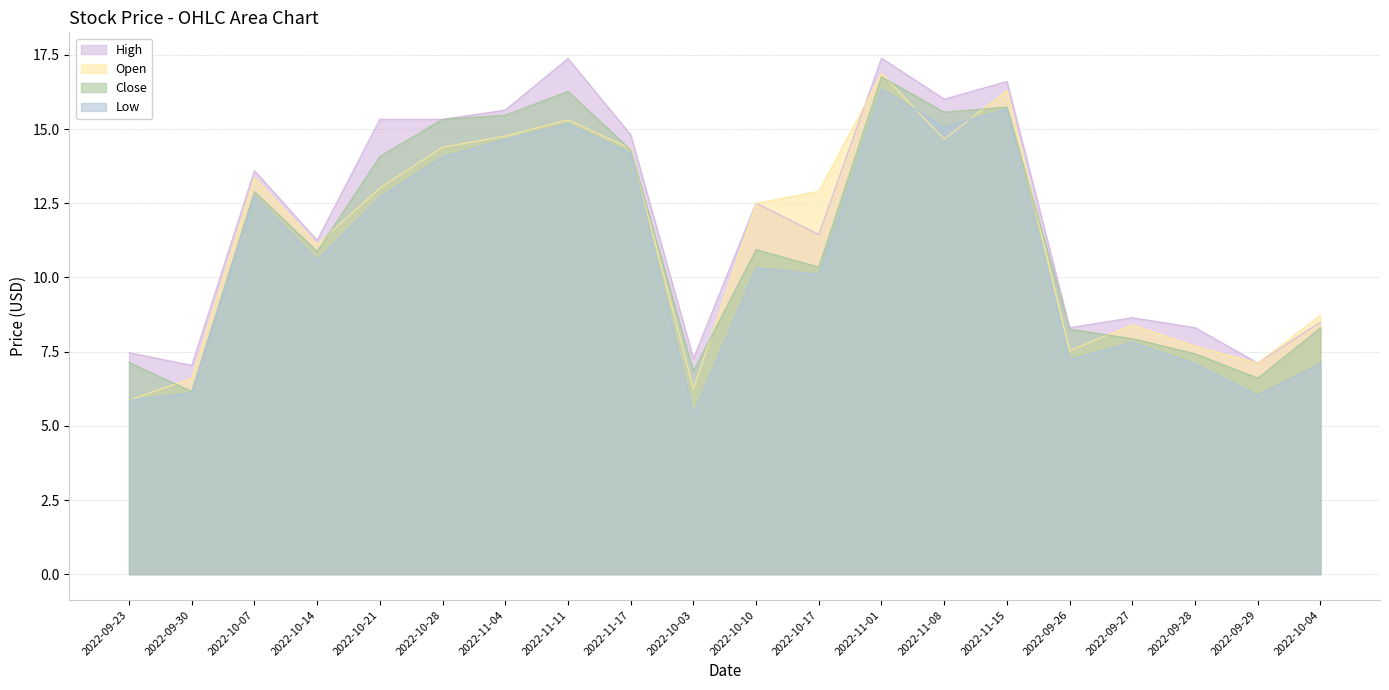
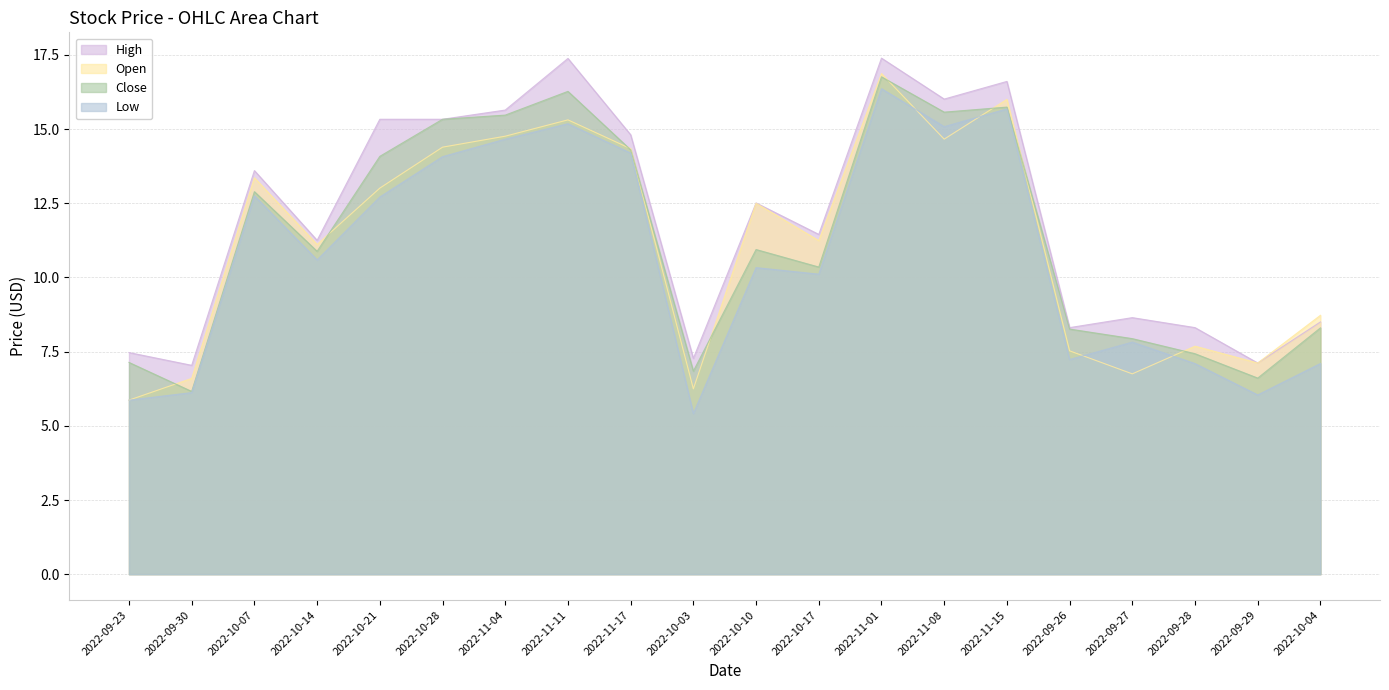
  {
    "Open": {
      "2022-09-30": 6.6,
      "2022-10-07": 13.4,
      "2022-10-14": 11.1,
      "2022-10-21": 13.0,
      "2022-10-28": 14.4,
      "2022-11-04": 14.8,
      "2022-11-11": 15.3,
      "2022-10-03": 6.2,
-     "2022-10-17": 12.9,
+     "2022-10-17": 11.2,
      "2022-11-01": 16.9,
      "2022-11-08": 14.7,
-     "2022-11-15": 16.3,
+     "2022-11-15": 16.0,
      "2022-09-26": 7.5,
-     "2022-09-27": 8.4,
+     "2022-09-27": 6.8,
      "2022-09-28": 7.7,
      "2022-10-04": 8.7
    }
  }
